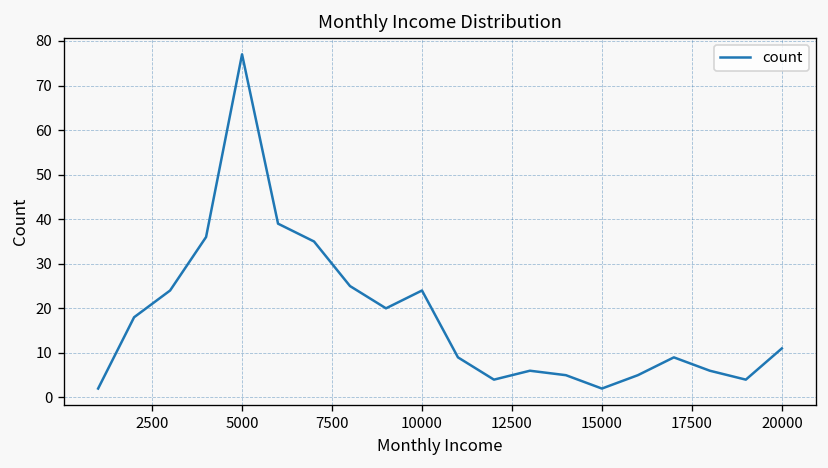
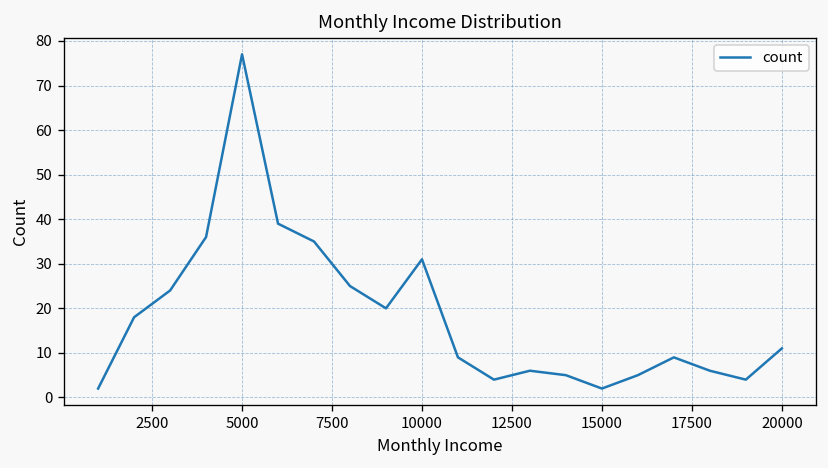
  {
    "5000": 77,
-   "10000": 24,
+   "10000": 31,
    "15000": 2,
    "20000": 11
  }
